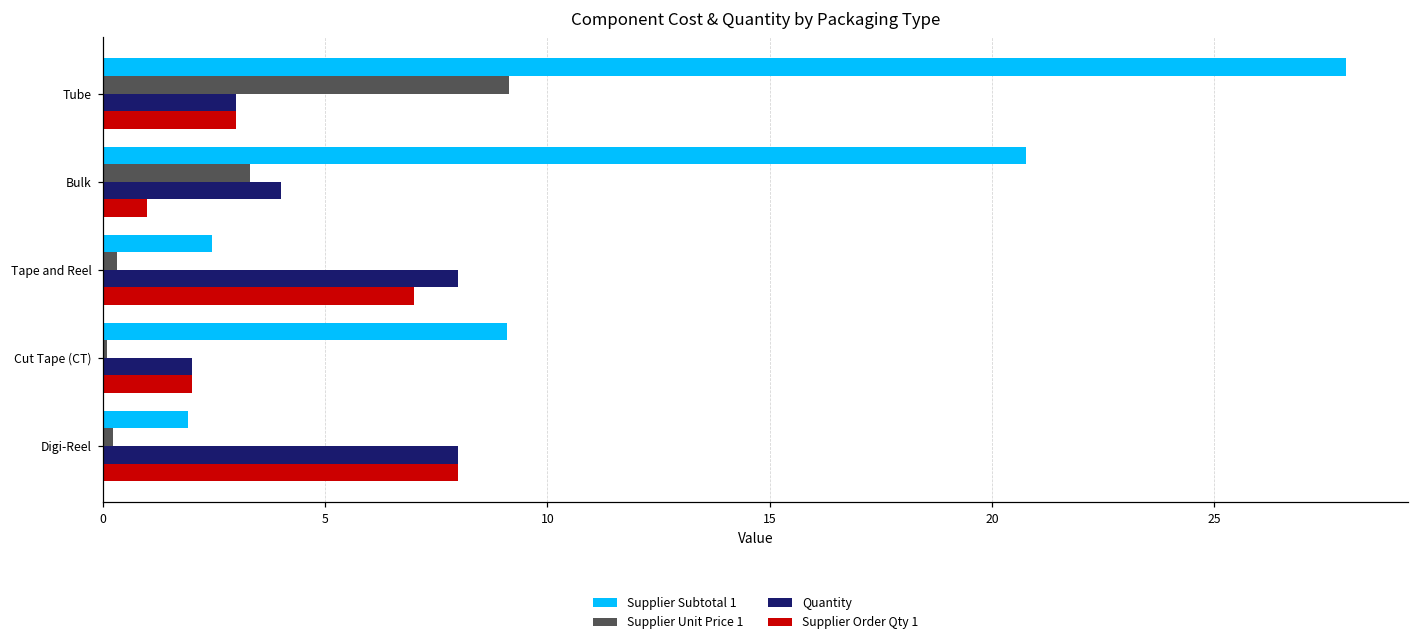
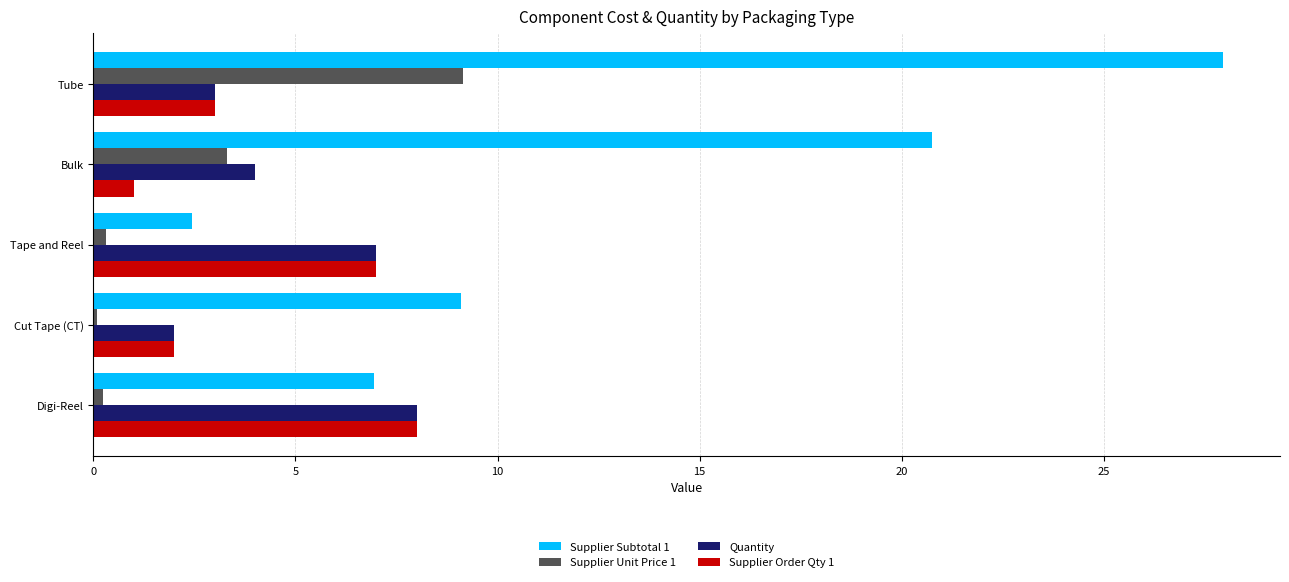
  {
    "Supplier Subtotal 1": {
      "Tube": 28.0,
      "Bulk": 20.8,
      "Tape and Reel": 2.5,
      "Cut Tape (CT)": 9.1,
-     "Digi-Reel": 1.9
+     "Digi-Reel": 6.9
    },
    "Supplier Unit Price 1": {
      "Tube": 9.1,
      "Bulk": 3.3,
      "Tape and Reel": 0.3,
      "Cut Tape (CT)": 0.1,
      "Digi-Reel": 0.2
    },
    "Quantity": {
      "Tube": 3,
      "Bulk": 4,
-     "Tape and Reel": 8,
+     "Tape and Reel": 7,
      "Cut Tape (CT)": 2,
      "Digi-Reel": 8
    },
    "Supplier Order Qty 1": {
      "Tube": 3.0,
      "Bulk": 1.0,
      "Tape and Reel": 7.0,
      "Cut Tape (CT)": 2.0,
      "Digi-Reel": 8.0
    }
  }
